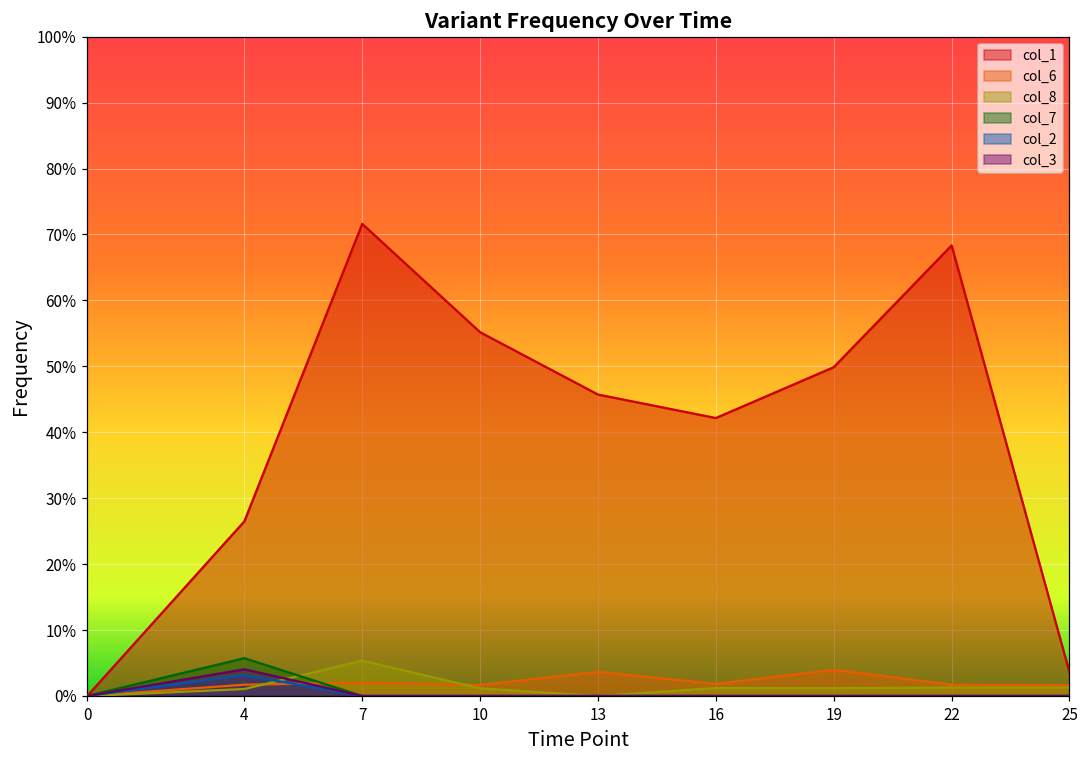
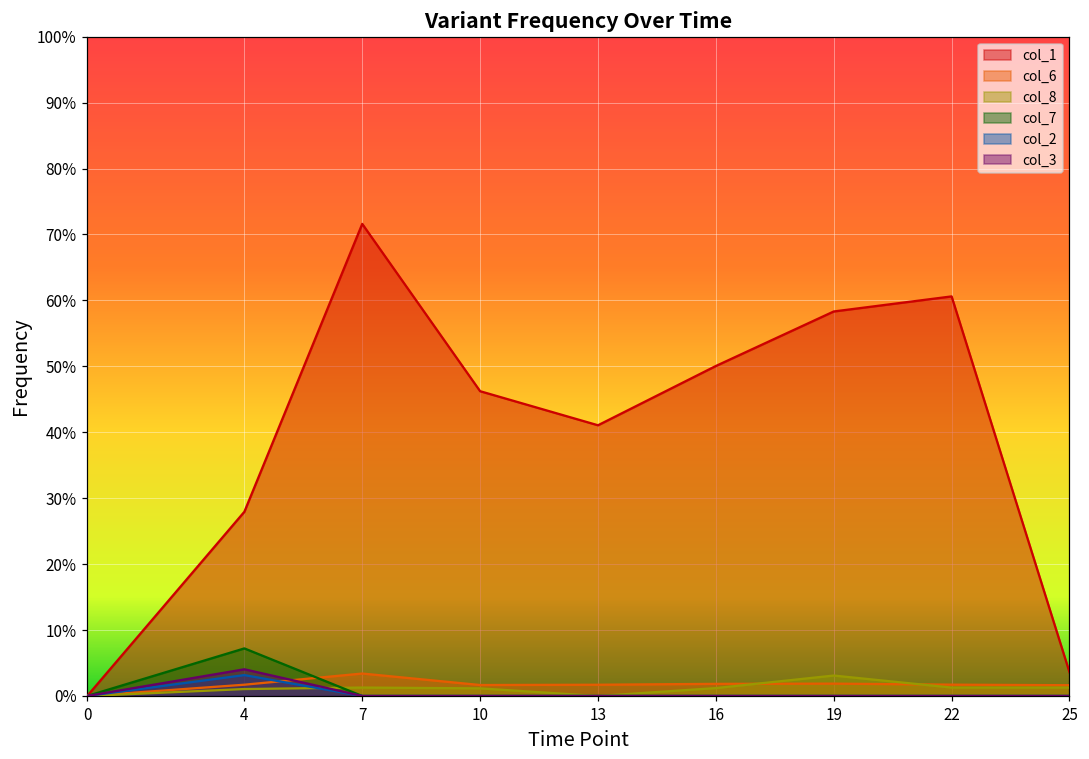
  {
    "col_1": {
-     "4": "26%",
+     "4": "28%",
      "7": "72%",
-     "10": "55%",
-     "13": "46%",
-     "16": "42%",
-     "19": "50%",
-     "22": "68%",
+     "10": "46%",
+     "13": "41%",
+     "16": "50%",
+     "19": "58%",
+     "22": "61%",
      "25": "4%"
    },
    "col_6": {
      "4": "2%",
-     "7": "2%",
+     "7": "3%",
      "10": "2%",
-     "13": "4%",
+     "13": "2%",
      "16": "2%",
-     "19": "4%",
+     "19": "2%",
      "22": "2%"
    },
    "col_8": {
      "4": "1%",
-     "7": "5%",
+     "7": "1%",
      "10": "1%",
      "16": "1%",
-     "19": "1%",
+     "19": "3%",
      "22": "1%"
    },
    "col_7": {
-     "4": "6%"
+     "4": "7%"
    },
    "col_2": {
      "4": "3%"
    },
    "col_3": {
      "4": "4%"
    }
  }
